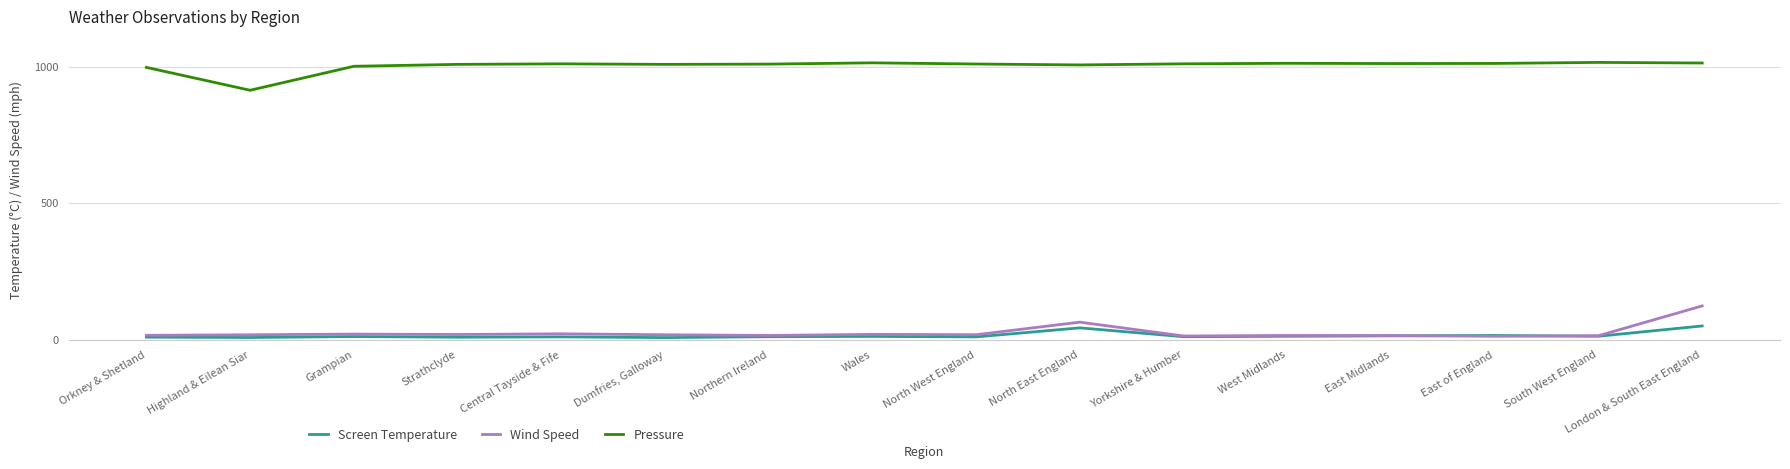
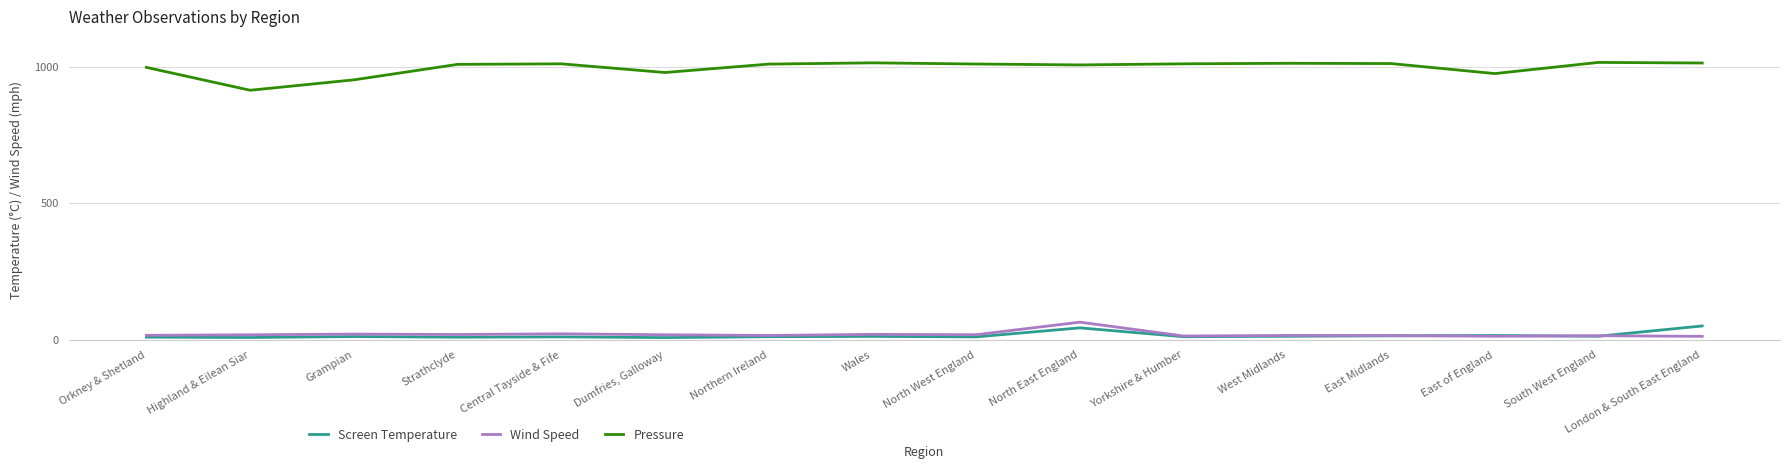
  {
    "Screen Temperature": {
      "Highland & Eilean Siar": 10,
      "Strathclyde": 10,
      "Central Tayside & Fife": 10,
      "Dumfries, Galloway": 10,
      "North East England": 40,
      "London & South East England": 50
    },
    "Wind Speed": {
      "Highland & Eilean Siar": 20,
      "Strathclyde": 20,
      "Central Tayside & Fife": 20,
      "Dumfries, Galloway": 20,
      "North East England": 60,
-     "London & South East England": 120
+     "London & South East England": 10
    },
    "Pressure": {
      "Orkney & Shetland": 1000,
      "Highland & Eilean Siar": 910,
-     "Grampian": 1000,
+     "Grampian": 950,
      "Strathclyde": 1010,
      "Central Tayside & Fife": 1010,
-     "Dumfries, Galloway": 1010,
+     "Dumfries, Galloway": 980,
      "Northern Ireland": 1010,
      "Wales": 1010,
      "North West England": 1010,
      "North East England": 1010,
      "Yorkshire & Humber": 1010,
      "West Midlands": 1010,
      "East Midlands": 1010,
-     "East of England": 1010,
+     "East of England": 980,
      "South West England": 1020,
      "London & South East England": 1010
    }
  }
